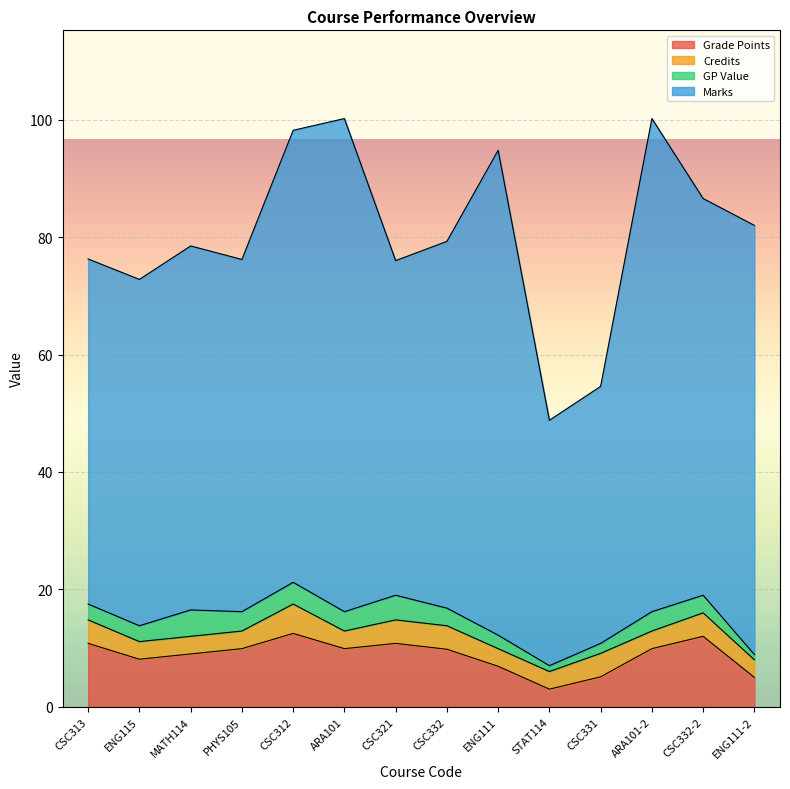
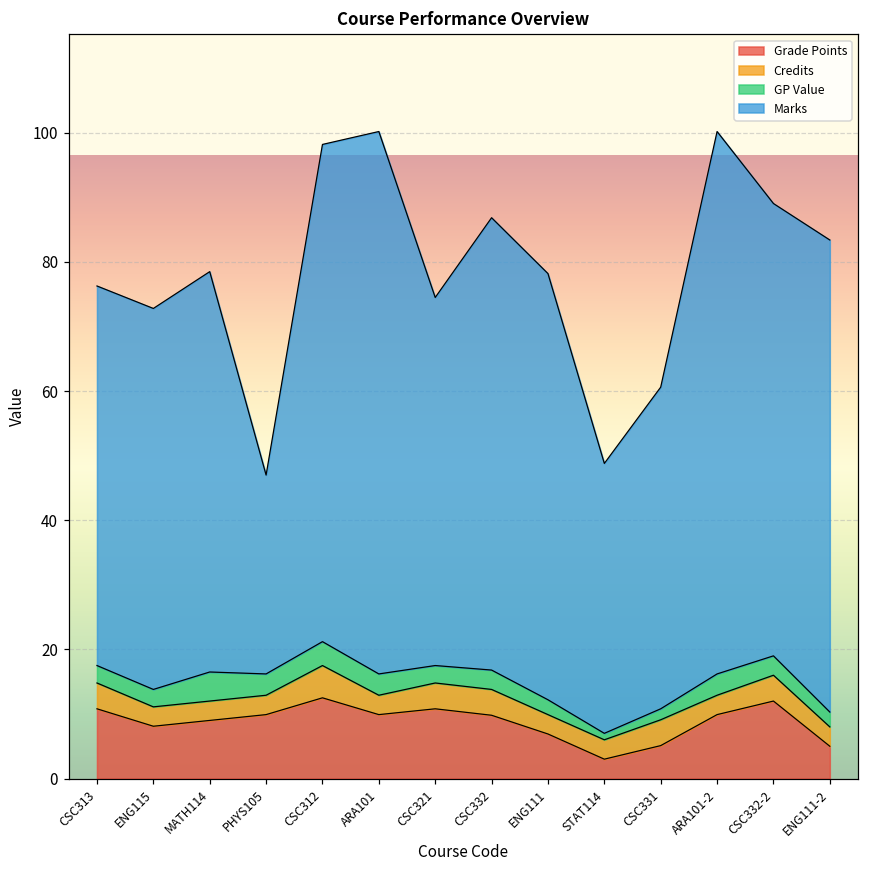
  {
    "Grade Points": {
      "CSC313": 11,
      "ENG115": 8,
      "MATH114": 9,
      "PHYS105": 10,
      "CSC312": 13,
      "ARA101": 10,
      "CSC321": 11,
      "CSC332": 10,
      "ENG111": 7,
      "STAT114": 3,
      "CSC331": 5,
      "ARA101-2": 10,
      "CSC332-2": 12,
      "ENG111-2": 5
    },
    "Credits": {
      "CSC313": 4,
      "ENG115": 3,
      "MATH114": 3,
      "PHYS105": 3,
      "CSC312": 5,
      "ARA101": 3,
      "CSC321": 4,
      "CSC332": 4,
      "ENG111": 3,
      "STAT114": 3,
      "CSC331": 4,
      "ARA101-2": 3,
      "CSC332-2": 4,
      "ENG111-2": 3
    },
    "GP Value": {
      "CSC313": 3,
      "ENG115": 3,
      "MATH114": 5,
      "PHYS105": 3,
      "CSC312": 4,
      "ARA101": 3,
-     "CSC321": 4,
+     "CSC321": 3,
      "CSC332": 3,
      "ENG111": 2,
      "STAT114": 1,
      "CSC331": 2,
      "ARA101-2": 3,
      "CSC332-2": 3,
-     "ENG111-2": 1
+     "ENG111-2": 2
    },
    "Marks": {
      "CSC313": 59,
      "ENG115": 59,
      "MATH114": 62,
-     "PHYS105": 60,
+     "PHYS105": 31,
      "CSC312": 77,
      "ARA101": 84,
      "CSC321": 57,
-     "CSC332": 62,
-     "ENG111": 83,
+     "CSC332": 70,
+     "ENG111": 66,
      "STAT114": 42,
-     "CSC331": 44,
+     "CSC331": 50,
      "ARA101-2": 84,
-     "CSC332-2": 68,
+     "CSC332-2": 70,
      "ENG111-2": 73
    }
  }
